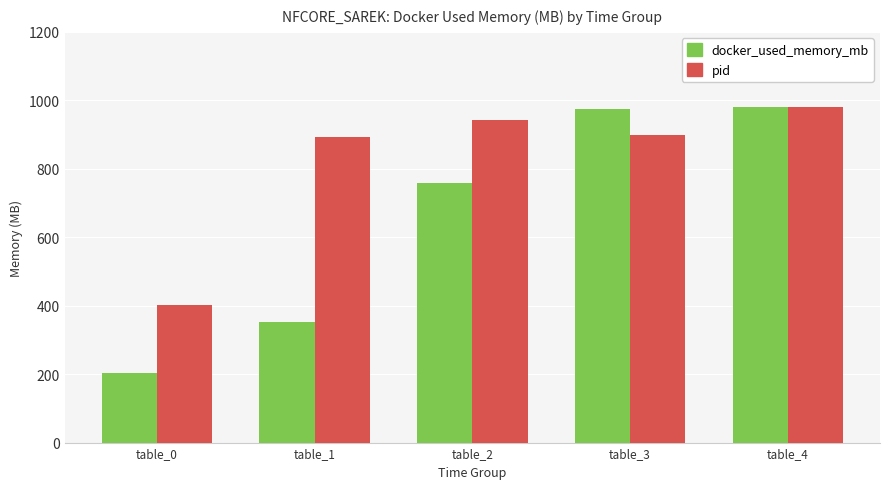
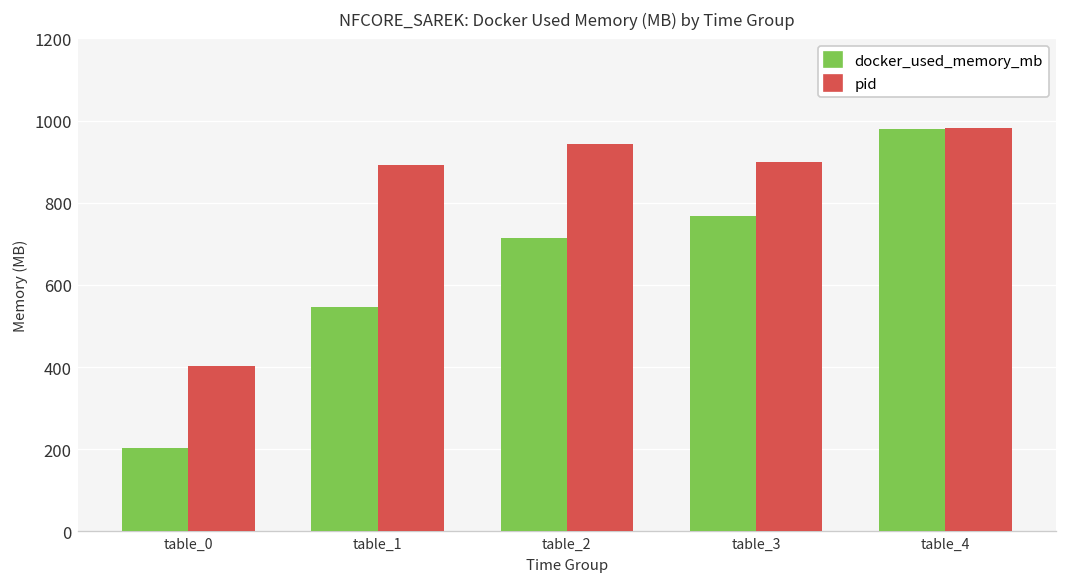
  {
    "docker_used_memory_mb": {
      "table_0": 200,
-     "table_1": 350,
-     "table_2": 760,
-     "table_3": 980,
+     "table_1": 550,
+     "table_2": 710,
+     "table_3": 770,
      "table_4": 980
    },
    "pid": {
      "table_0": 400,
      "table_1": 890,
      "table_2": 940,
      "table_3": 900,
      "table_4": 980
    }
  }
